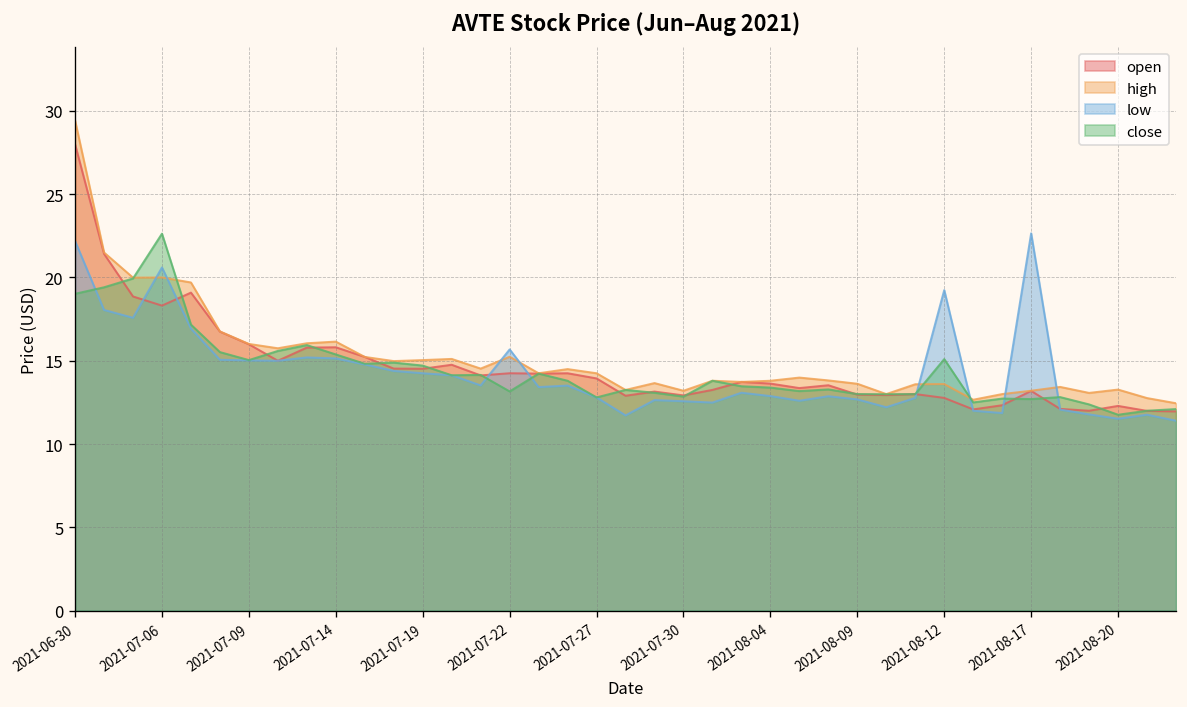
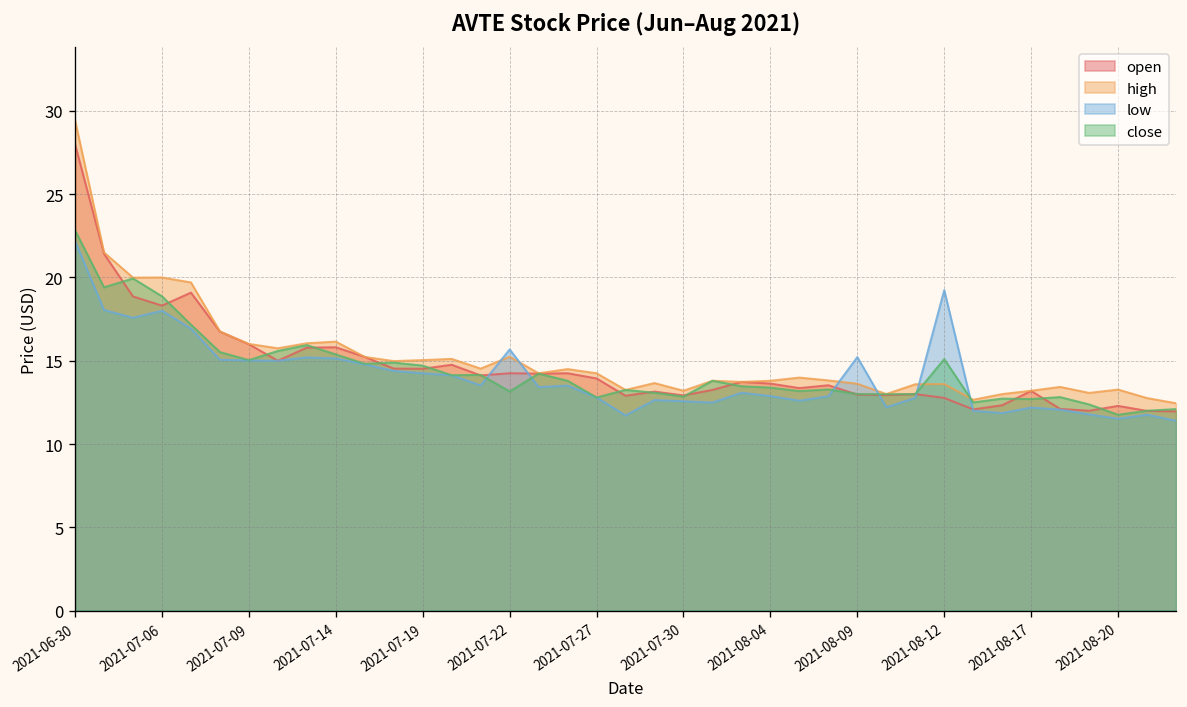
  {
    "low": {
      "2021-06-30": 22.2,
-     "2021-07-06": 20.6,
+     "2021-07-06": 18.0,
      "2021-07-14": 15.1,
      "2021-07-19": 14.3,
      "2021-07-22": 15.7,
      "2021-07-30": 12.6,
      "2021-08-04": 12.9,
-     "2021-08-09": 12.7,
+     "2021-08-09": 15.2,
      "2021-08-12": 19.2,
-     "2021-08-17": 22.7,
+     "2021-08-17": 12.2,
      "2021-08-20": 11.5
    },
    "close": {
-     "2021-06-30": 19.0,
-     "2021-07-06": 22.6,
+     "2021-06-30": 22.8,
+     "2021-07-06": 18.9,
      "2021-07-14": 15.4,
      "2021-07-19": 14.7,
      "2021-07-22": 13.2,
      "2021-08-04": 13.4,
      "2021-08-12": 15.1,
      "2021-08-17": 12.7,
      "2021-08-20": 11.8
    }
  }
